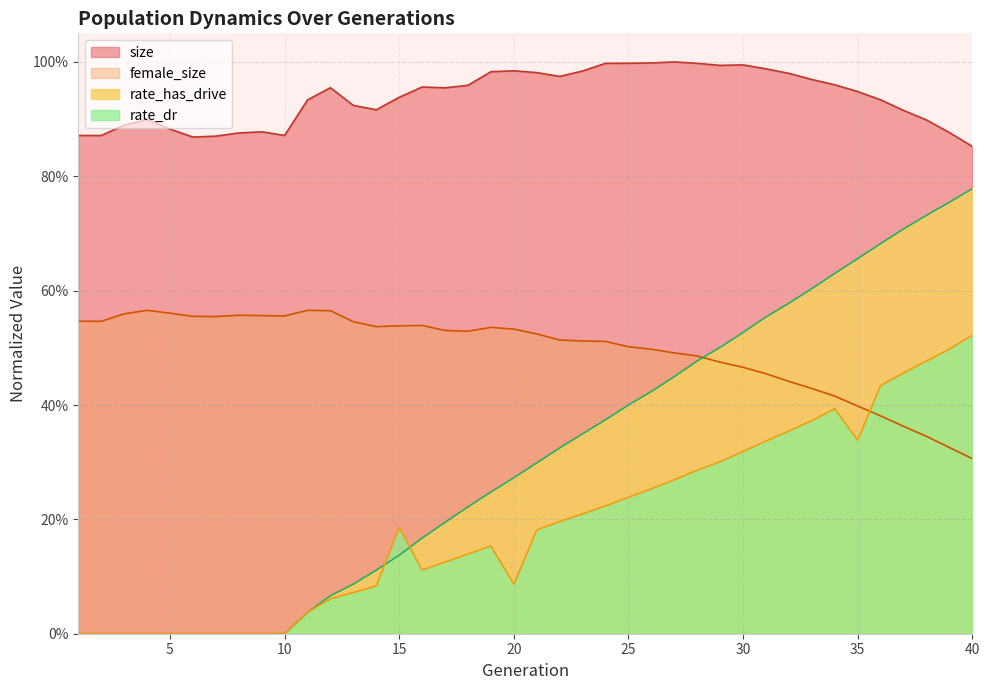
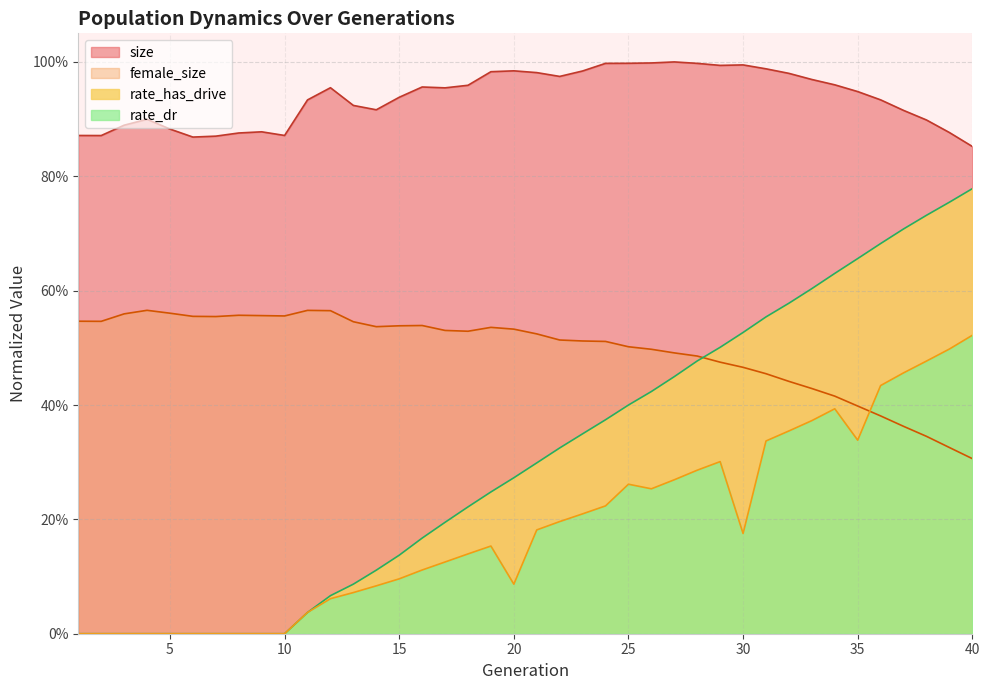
  {
    "size": {
      "5": "88%",
      "10": "87%",
      "15": "94%",
      "20": "98%",
      "25": "100%",
      "30": "99%",
      "35": "95%",
      "40": "85%"
    },
    "rate_dr": {
-     "15": "19%",
+     "15": "10%",
      "20": "9%",
-     "25": "24%",
-     "30": "32%",
+     "25": "26%",
+     "30": "18%",
      "35": "34%",
      "40": "52%"
    }
  }
